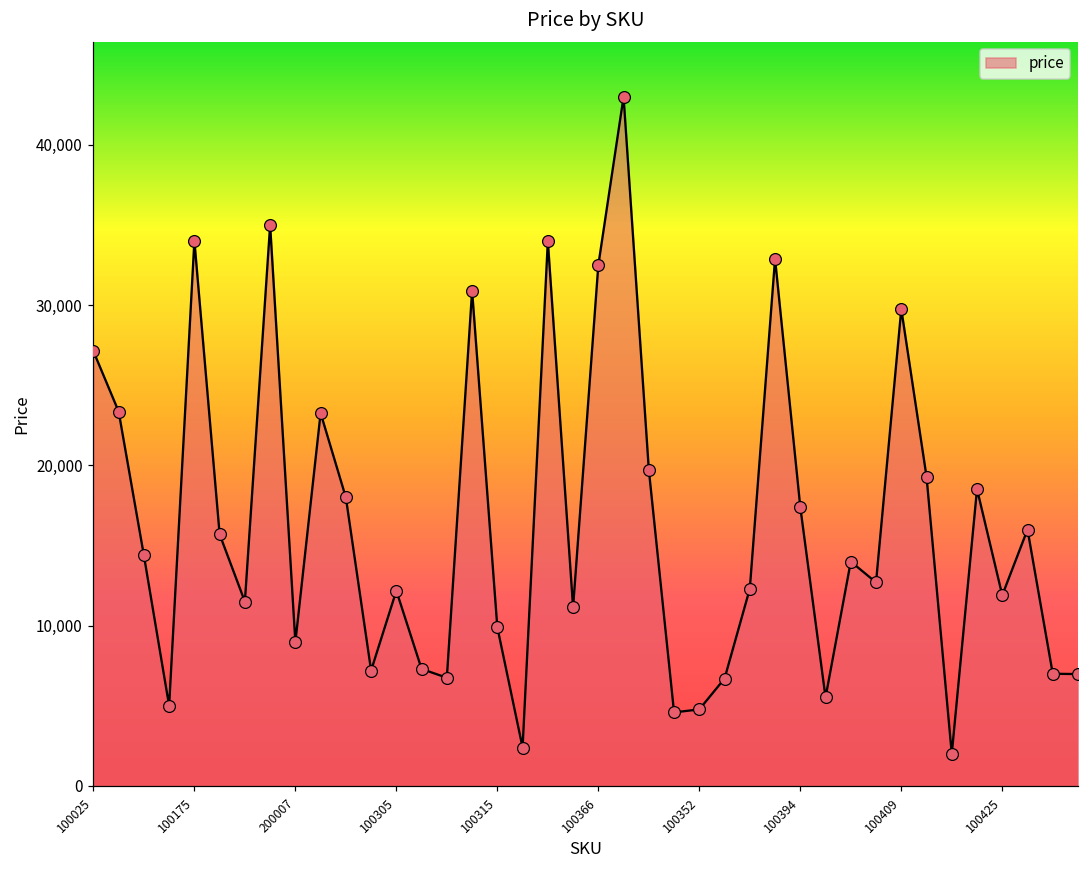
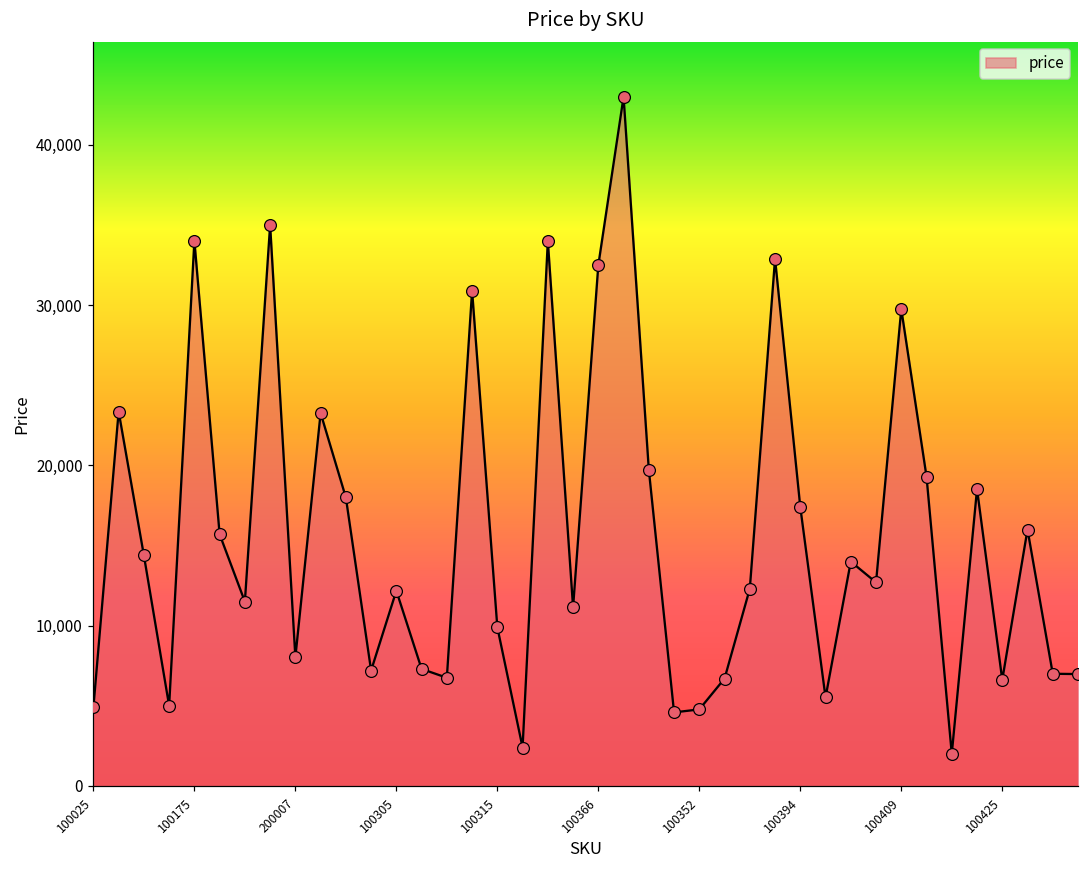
  {
-   "100025": "27,100",
+   "100025": "4,900",
    "100175": "34,000",
-   "200007": "9,000",
+   "200007": "8,000",
    "100305": "12,200",
    "100315": "9,900",
    "100366": "32,500",
    "100352": "4,800",
    "100394": "17,400",
    "100409": "29,800",
-   "100425": "11,900"
+   "100425": "6,600"
  }
